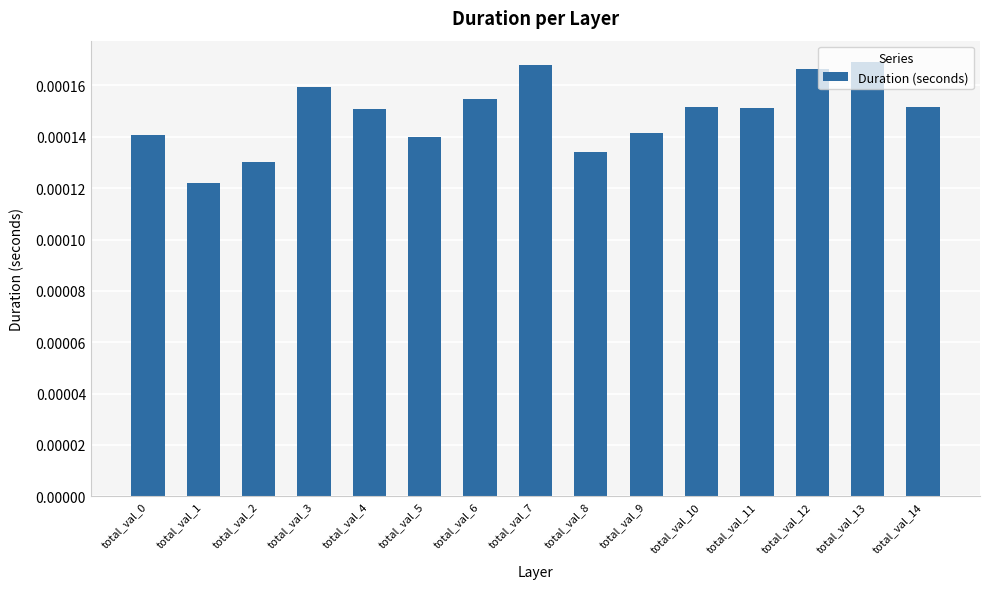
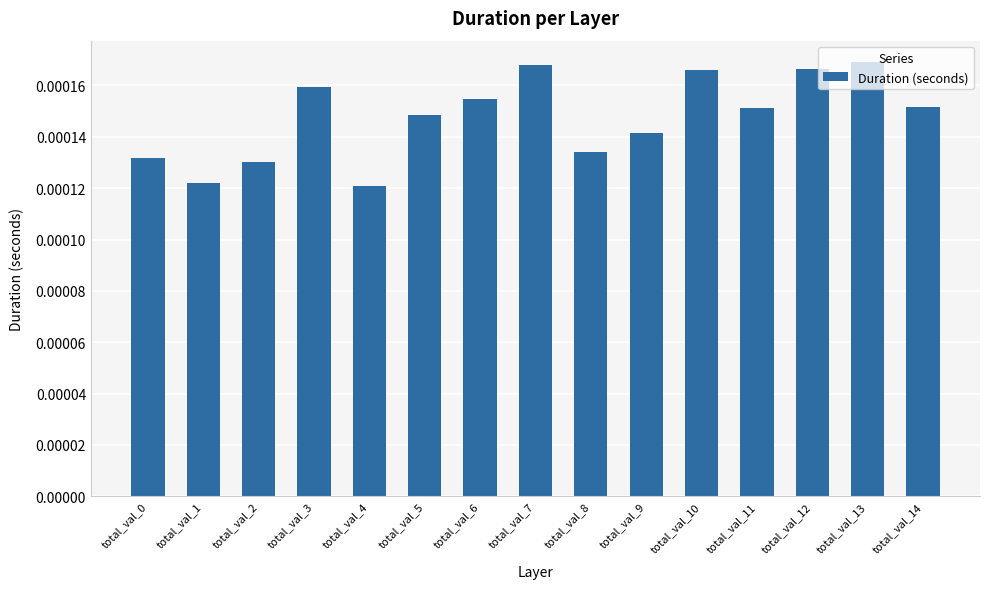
  {
-   "total_val_0": 0.000141,
+   "total_val_0": 0.000132,
    "total_val_1": 0.000122,
    "total_val_2": 0.000130,
    "total_val_3": 0.000159,
-   "total_val_4": 0.000151,
-   "total_val_5": 0.000140,
+   "total_val_4": 0.000121,
+   "total_val_5": 0.000149,
    "total_val_6": 0.000155,
    "total_val_7": 0.000168,
    "total_val_8": 0.000134,
    "total_val_9": 0.000142,
-   "total_val_10": 0.000152,
+   "total_val_10": 0.000166,
    "total_val_11": 0.000151,
    "total_val_12": 0.000166,
    "total_val_14": 0.000152
  }
